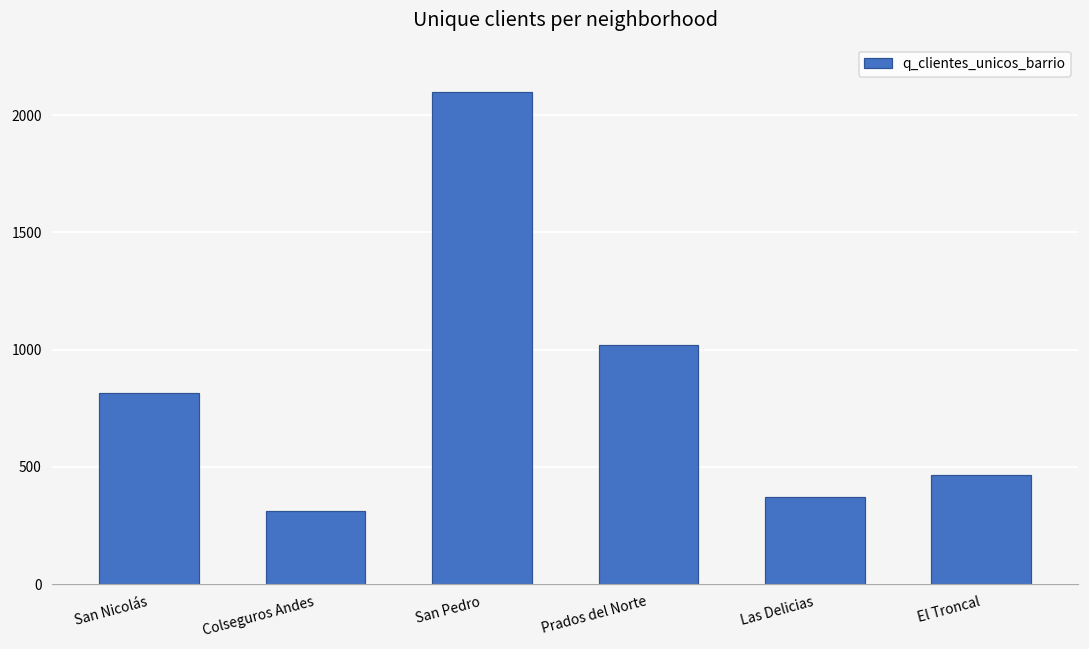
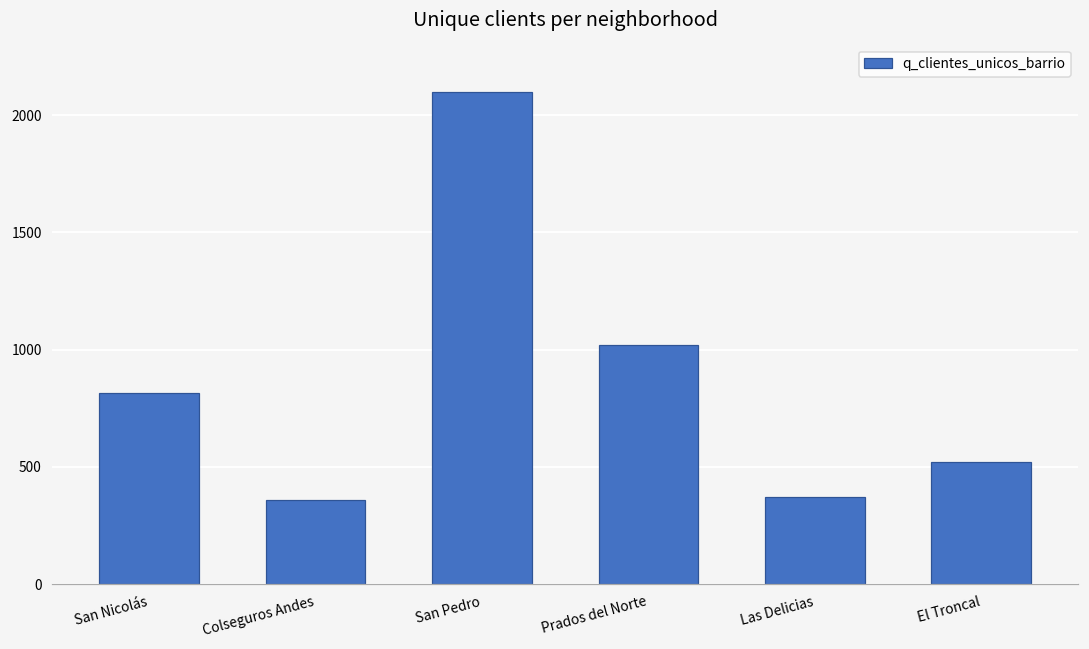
  {
    "San Nicolás": 810,
-   "Colseguros Andes": 310,
+   "Colseguros Andes": 360,
    "San Pedro": 2100,
    "Prados del Norte": 1020,
    "Las Delicias": 370,
-   "El Troncal": 470
+   "El Troncal": 520
  }
